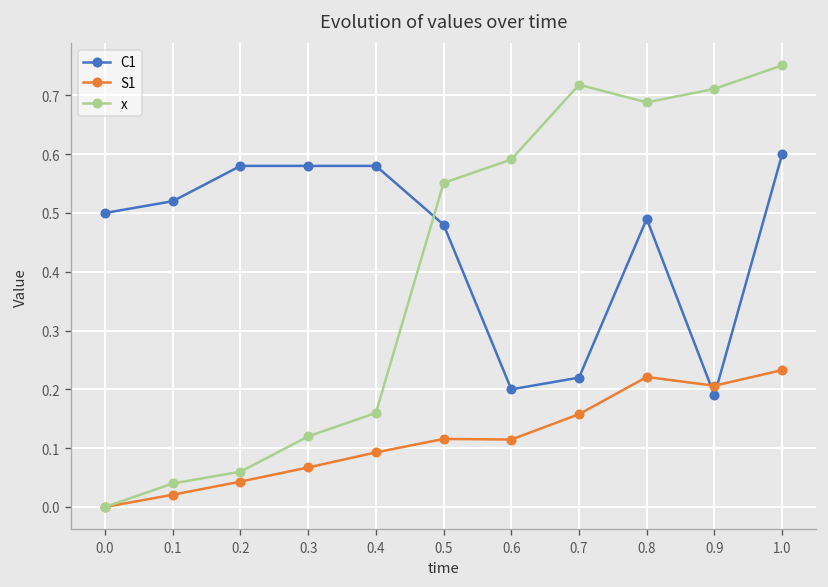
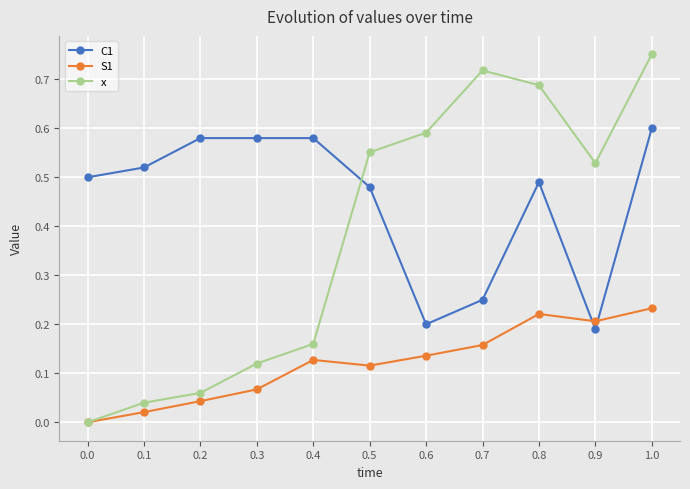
  {
    "C1": {
      "0.0": 0.50,
      "0.1": 0.52,
      "0.2": 0.58,
      "0.3": 0.58,
      "0.4": 0.58,
      "0.5": 0.48,
      "0.6": 0.20,
-     "0.7": 0.22,
+     "0.7": 0.25,
      "0.8": 0.49,
      "0.9": 0.19,
      "1.0": 0.60
    },
    "S1": {
      "0.1": 0.02,
      "0.2": 0.04,
      "0.3": 0.07,
-     "0.4": 0.09,
+     "0.4": 0.13,
      "0.5": 0.12,
-     "0.6": 0.11,
+     "0.6": 0.14,
      "0.7": 0.16,
      "0.8": 0.22,
      "0.9": 0.21,
      "1.0": 0.23
    },
    "x": {
      "0.1": 0.04,
      "0.2": 0.06,
      "0.3": 0.12,
      "0.4": 0.16,
      "0.5": 0.55,
      "0.6": 0.59,
      "0.7": 0.72,
      "0.8": 0.69,
-     "0.9": 0.71,
+     "0.9": 0.53,
      "1.0": 0.75
    }
  }
